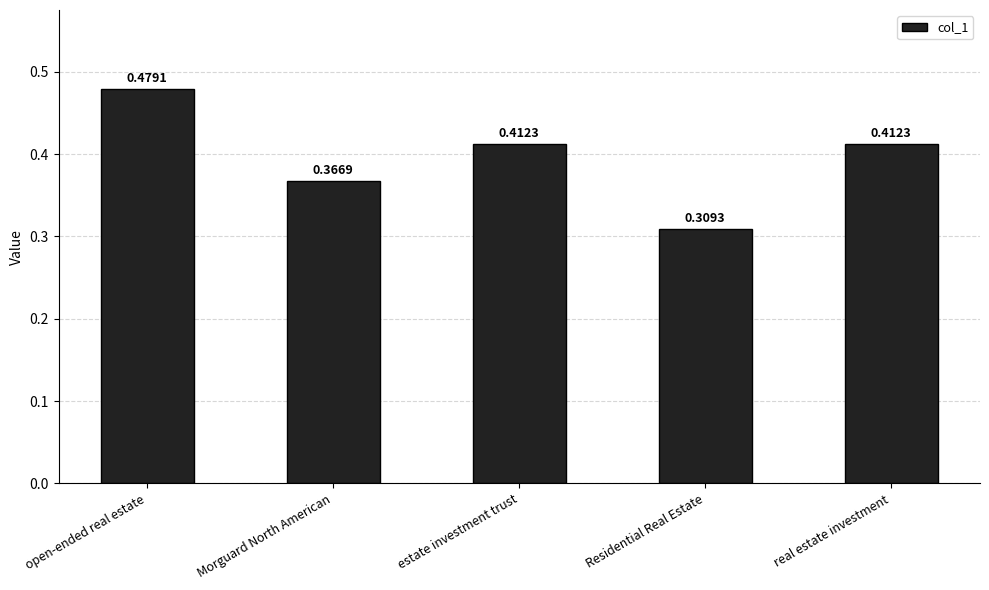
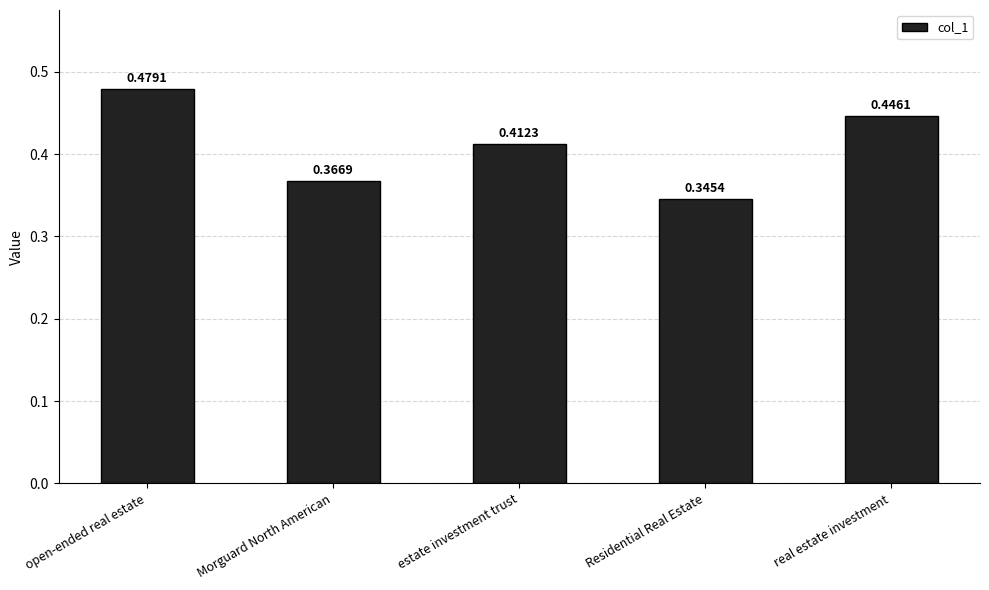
  {
    "open-ended real estate": 0.4791,
    "Morguard North American": 0.3669,
    "estate investment trust": 0.4123,
-   "Residential Real Estate": 0.3093,
-   "real estate investment": 0.4123
+   "Residential Real Estate": 0.3454,
+   "real estate investment": 0.4461
  }
